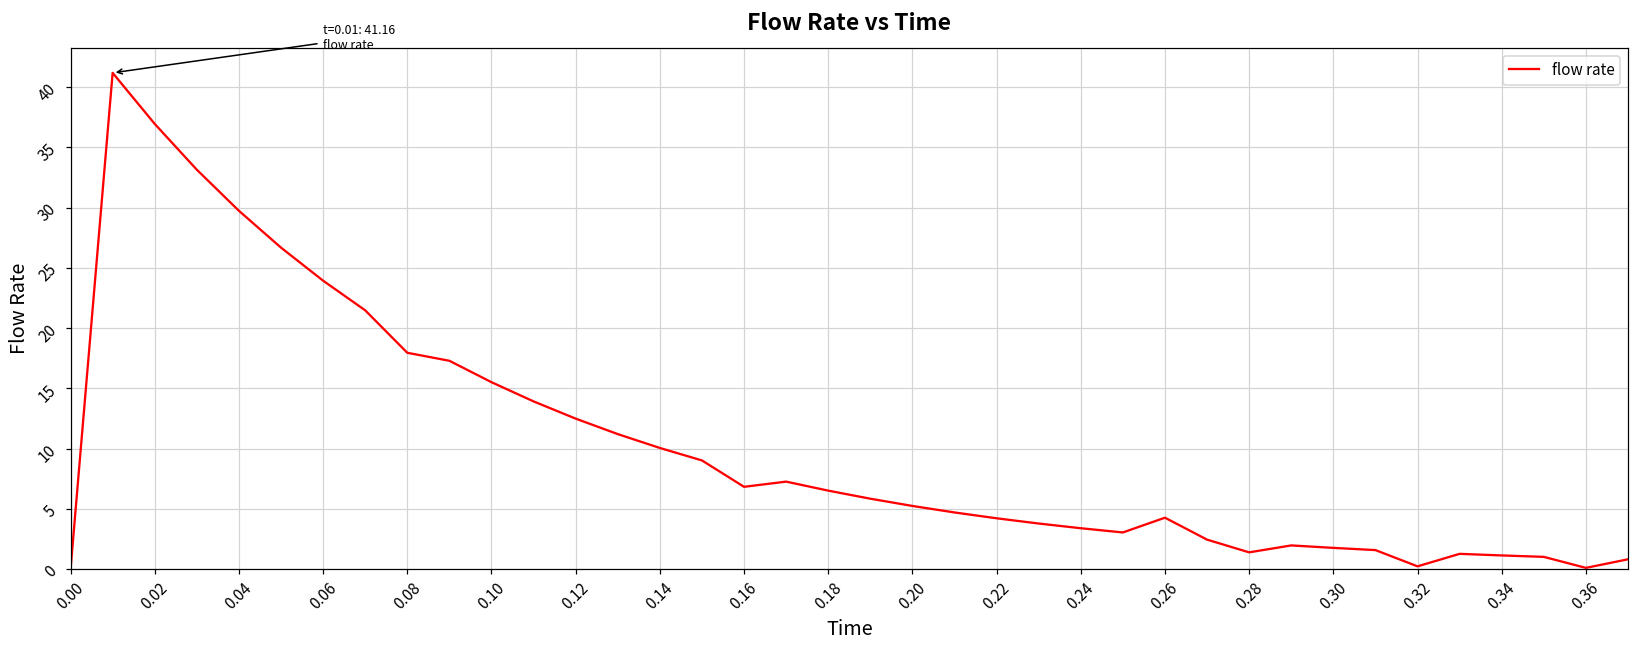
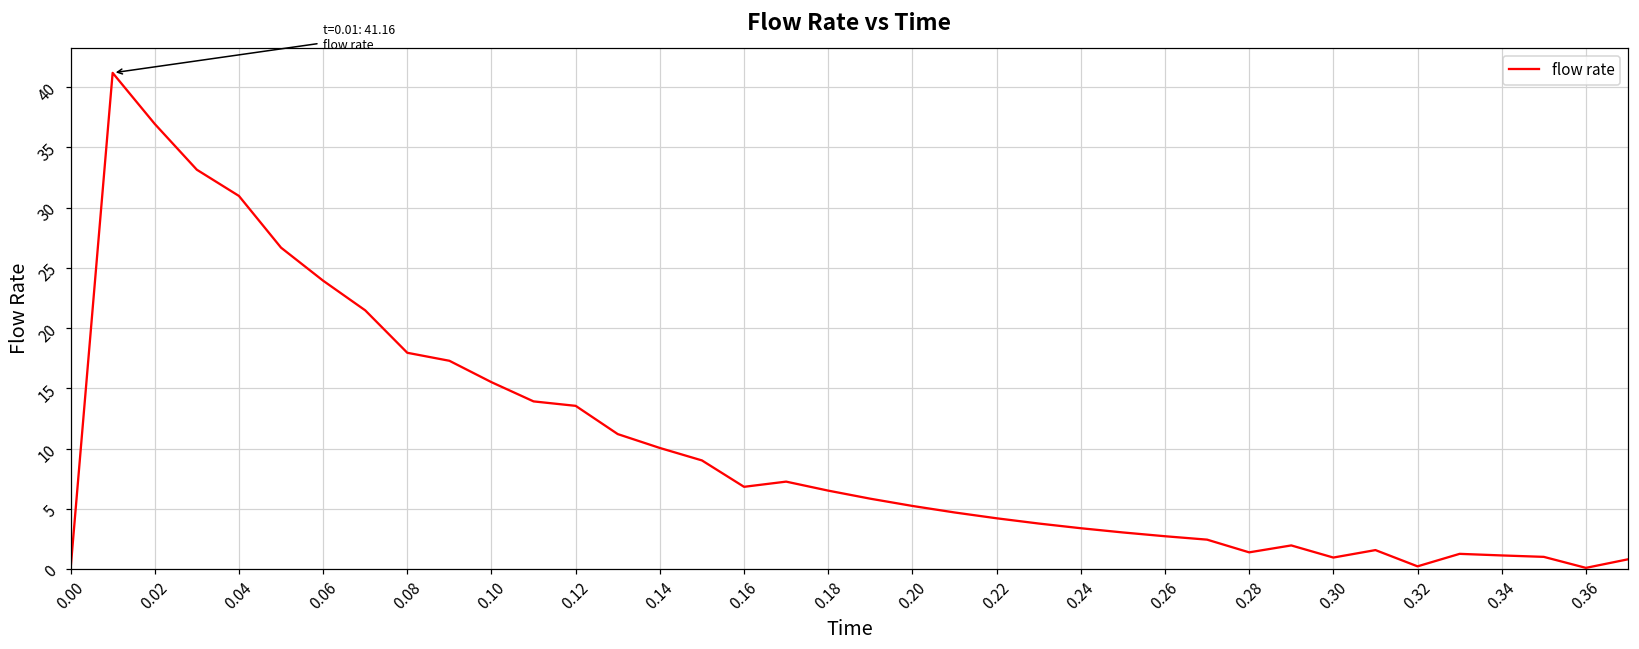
  {
    "0.00": 0.0,
    "0.02": 36.9,
-   "0.04": 29.7,
+   "0.04": 31.0,
    "0.06": 23.9,
    "0.08": 18.0,
    "0.10": 15.5,
-   "0.12": 12.5,
+   "0.12": 13.6,
    "0.14": 10.1,
    "0.16": 6.8,
    "0.18": 6.5,
    "0.20": 5.3,
    "0.22": 4.2,
    "0.24": 3.4,
-   "0.26": 4.3,
+   "0.26": 2.7,
    "0.28": 1.4,
-   "0.30": 1.8,
+   "0.30": 1.0,
    "0.32": 0.3,
    "0.34": 1.2,
    "0.36": 0.1
  }
